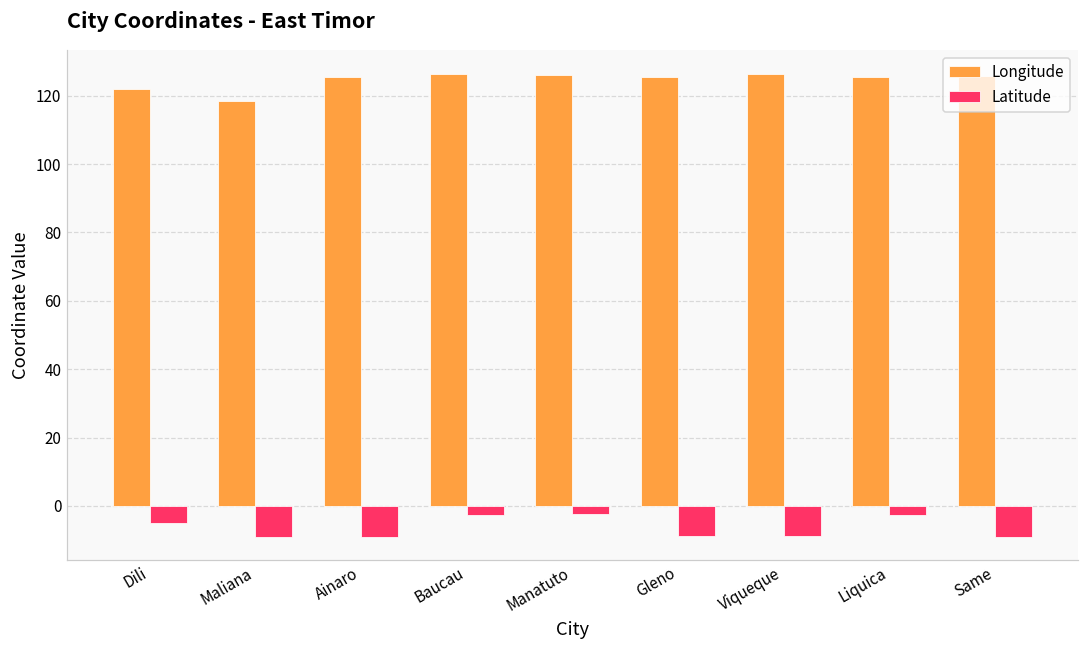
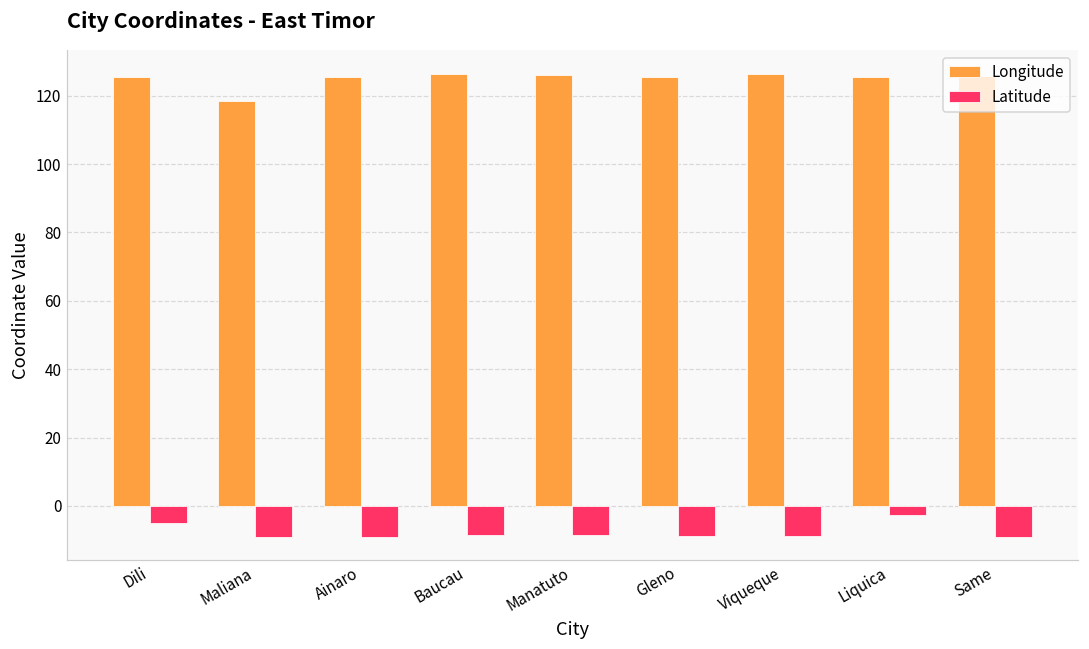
  {
    "Longitude": {
-     "Dili": 122,
+     "Dili": 126,
      "Maliana": 118,
      "Ainaro": 126,
      "Baucau": 126,
      "Manatuto": 126,
      "Gleno": 125,
      "Viqueque": 126,
      "Liquica": 125
    },
    "Latitude": {
      "Dili": -5,
      "Maliana": -9,
      "Ainaro": -9,
-     "Baucau": -3,
-     "Manatuto": -2,
+     "Baucau": -8,
+     "Manatuto": -9,
      "Gleno": -9,
      "Viqueque": -9,
      "Liquica": -3,
      "Same": -9
    }
  }
